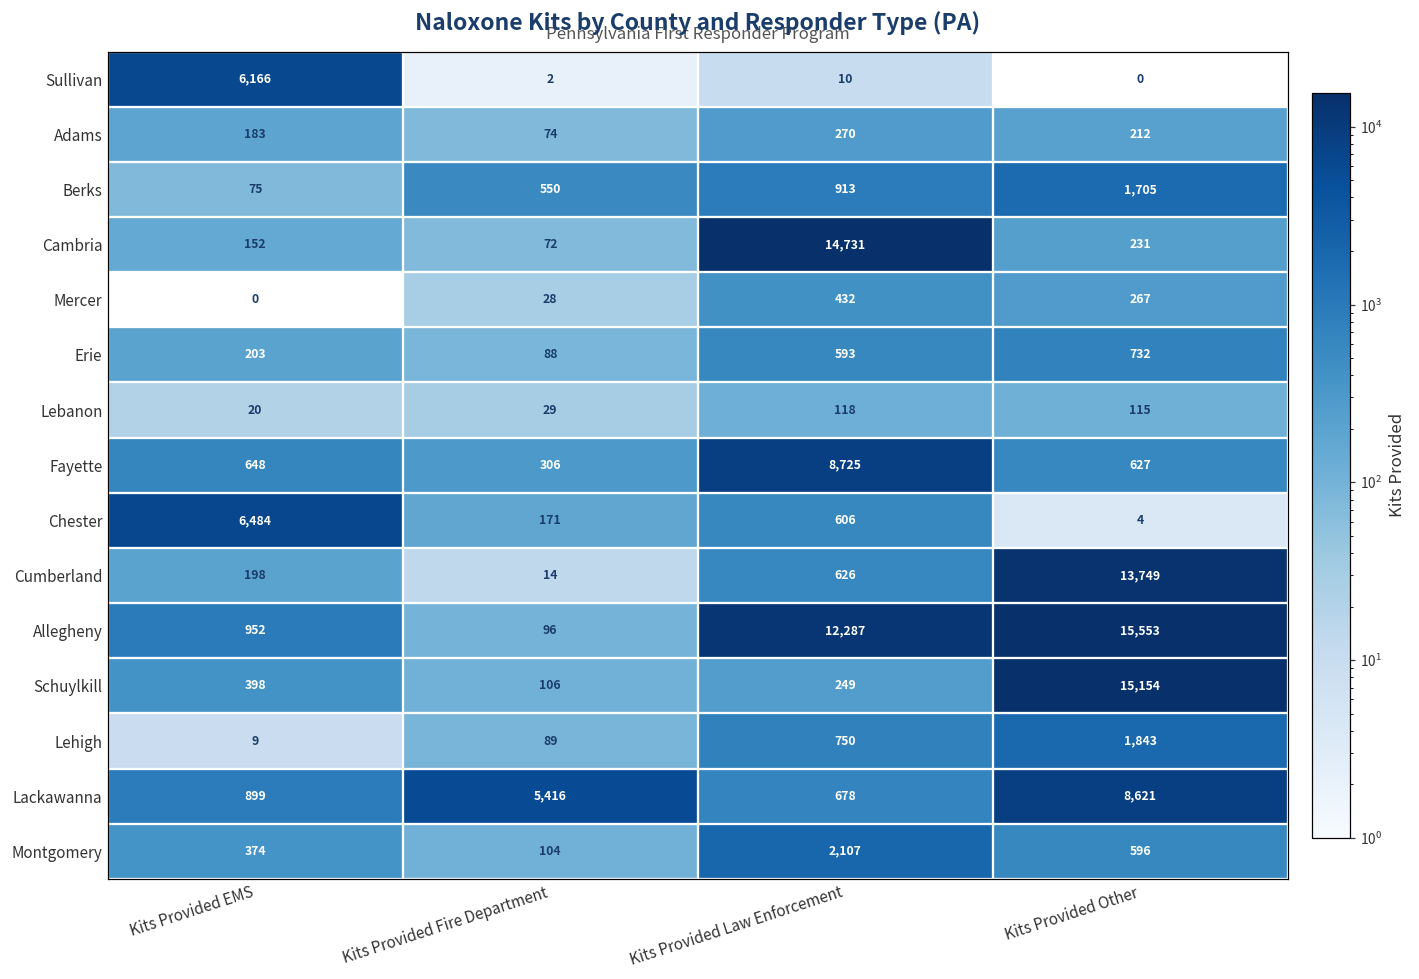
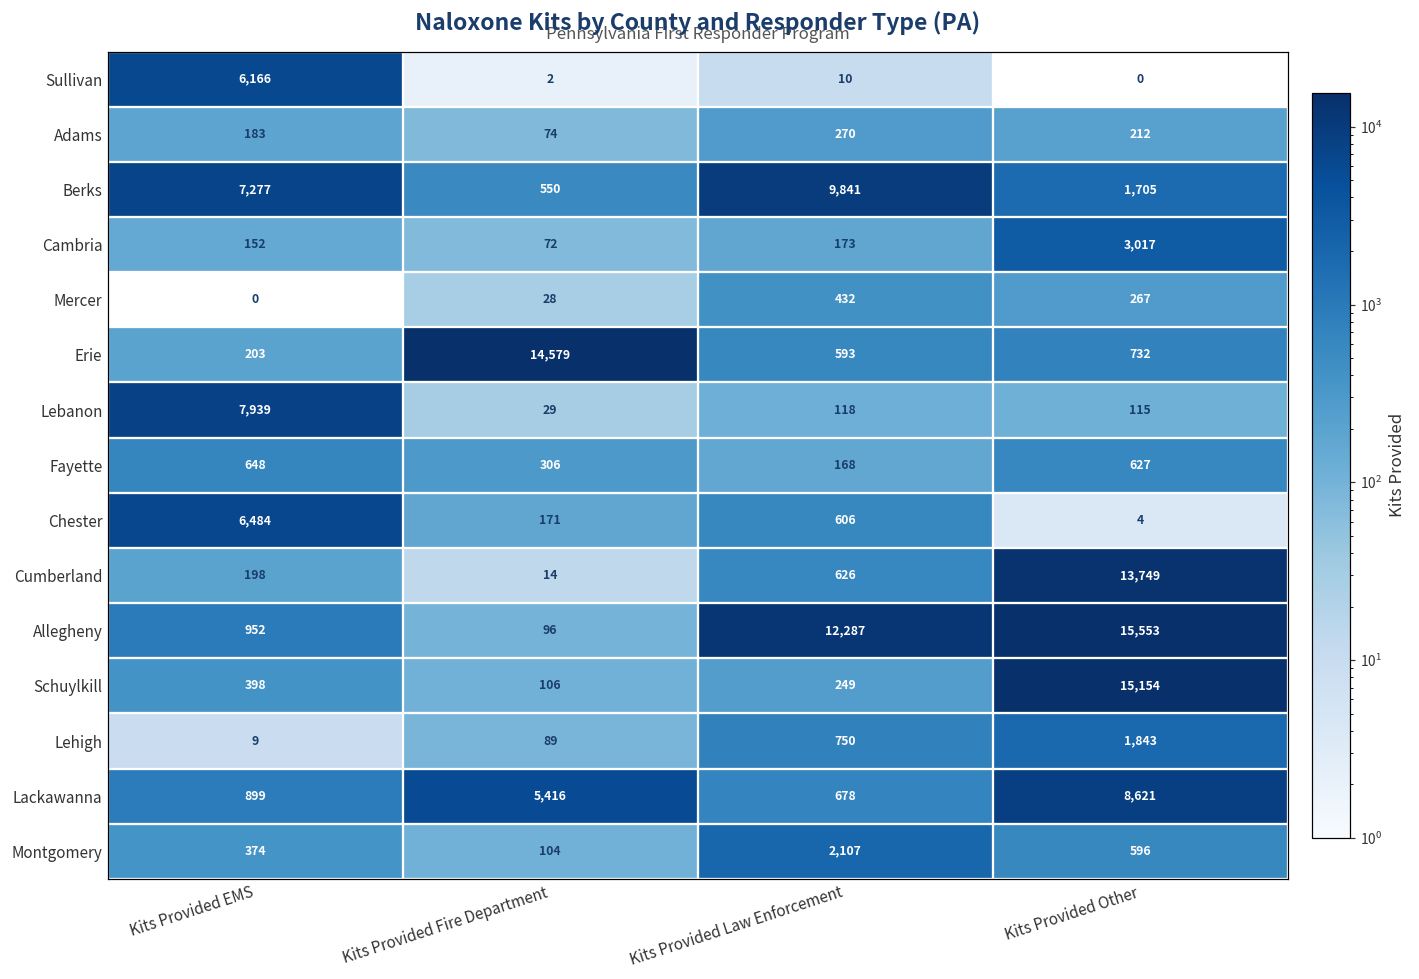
  {
    "Sullivan": {
      "Kits Provided EMS": "6,166",
      "Kits Provided Fire Department": "2",
      "Kits Provided Law Enforcement": "10",
      "Kits Provided Other": "0"
    },
    "Adams": {
      "Kits Provided EMS": "183",
      "Kits Provided Fire Department": "74",
      "Kits Provided Law Enforcement": "270",
      "Kits Provided Other": "212"
    },
    "Berks": {
-     "Kits Provided EMS": "75",
+     "Kits Provided EMS": "7,277",
      "Kits Provided Fire Department": "550",
-     "Kits Provided Law Enforcement": "913",
+     "Kits Provided Law Enforcement": "9,841",
      "Kits Provided Other": "1,705"
    },
    "Cambria": {
      "Kits Provided EMS": "152",
      "Kits Provided Fire Department": "72",
-     "Kits Provided Law Enforcement": "14,731",
-     "Kits Provided Other": "231"
+     "Kits Provided Law Enforcement": "173",
+     "Kits Provided Other": "3,017"
    },
    "Mercer": {
      "Kits Provided EMS": "0",
      "Kits Provided Fire Department": "28",
      "Kits Provided Law Enforcement": "432",
      "Kits Provided Other": "267"
    },
    "Erie": {
      "Kits Provided EMS": "203",
-     "Kits Provided Fire Department": "88",
+     "Kits Provided Fire Department": "14,579",
      "Kits Provided Law Enforcement": "593",
      "Kits Provided Other": "732"
    },
    "Lebanon": {
-     "Kits Provided EMS": "20",
+     "Kits Provided EMS": "7,939",
      "Kits Provided Fire Department": "29",
      "Kits Provided Law Enforcement": "118",
      "Kits Provided Other": "115"
    },
    "Fayette": {
      "Kits Provided EMS": "648",
      "Kits Provided Fire Department": "306",
-     "Kits Provided Law Enforcement": "8,725",
+     "Kits Provided Law Enforcement": "168",
      "Kits Provided Other": "627"
    },
    "Chester": {
      "Kits Provided EMS": "6,484",
      "Kits Provided Fire Department": "171",
      "Kits Provided Law Enforcement": "606",
      "Kits Provided Other": "4"
    },
    "Cumberland": {
      "Kits Provided EMS": "198",
      "Kits Provided Fire Department": "14",
      "Kits Provided Law Enforcement": "626",
      "Kits Provided Other": "13,749"
    },
    "Allegheny": {
      "Kits Provided EMS": "952",
      "Kits Provided Fire Department": "96",
      "Kits Provided Law Enforcement": "12,287",
      "Kits Provided Other": "15,553"
    },
    "Schuylkill": {
      "Kits Provided EMS": "398",
      "Kits Provided Fire Department": "106",
      "Kits Provided Law Enforcement": "249",
      "Kits Provided Other": "15,154"
    },
    "Lehigh": {
      "Kits Provided EMS": "9",
      "Kits Provided Fire Department": "89",
      "Kits Provided Law Enforcement": "750",
      "Kits Provided Other": "1,843"
    },
    "Lackawanna": {
      "Kits Provided EMS": "899",
      "Kits Provided Fire Department": "5,416",
      "Kits Provided Law Enforcement": "678",
      "Kits Provided Other": "8,621"
    },
    "Montgomery": {
      "Kits Provided EMS": "374",
      "Kits Provided Fire Department": "104",
      "Kits Provided Law Enforcement": "2,107",
      "Kits Provided Other": "596"
    }
  }
